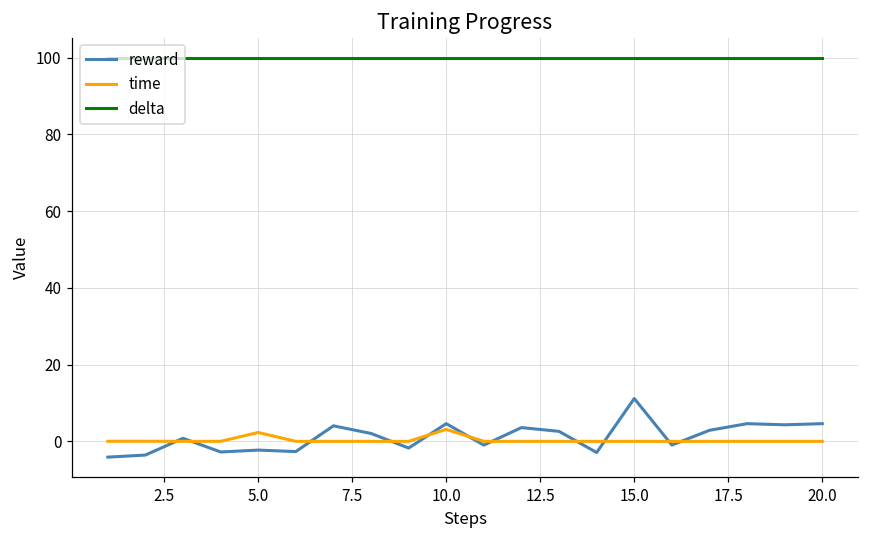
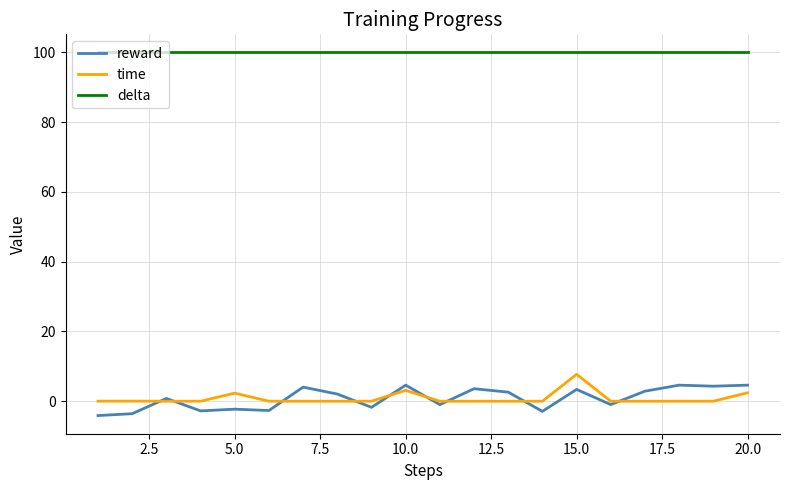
  {
    "reward": {
      "5.0": -2,
      "10.0": 5,
-     "15.0": 11,
+     "15.0": 3,
      "20.0": 5
    },
    "time": {
      "5.0": 2,
      "10.0": 3,
-     "15.0": 0,
-     "20.0": 0
+     "15.0": 8,
+     "20.0": 2
    },
    "delta": {
      "5.0": 100,
      "10.0": 100,
      "15.0": 100,
      "20.0": 100
    }
  }
